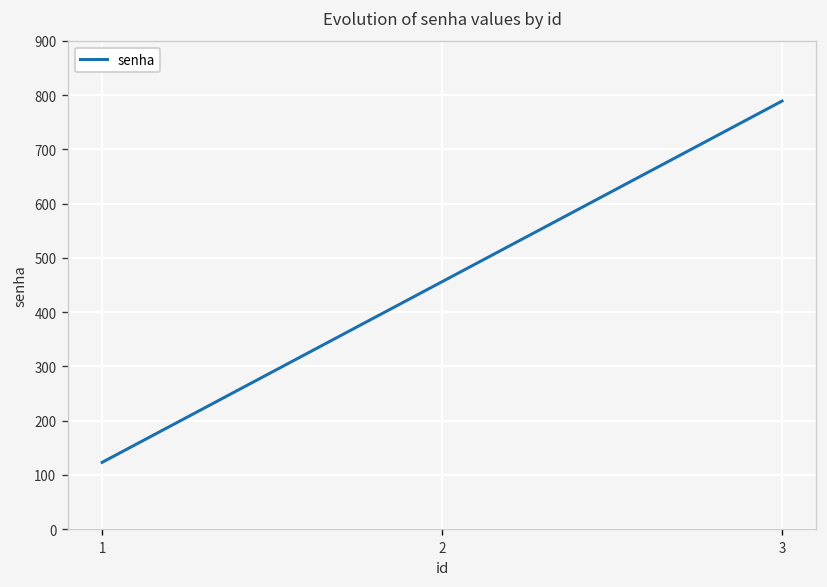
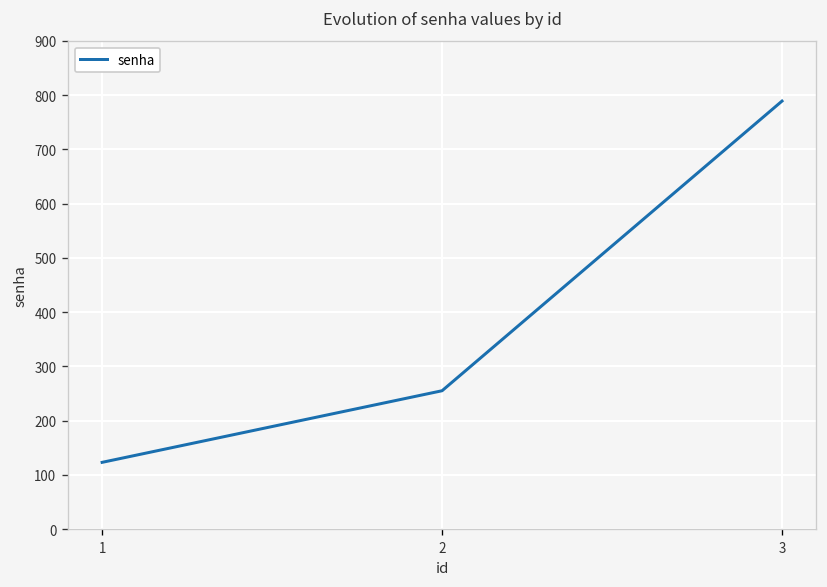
  {
    "1": 120,
-   "2": 460,
+   "2": 260,
    "3": 790
  }
